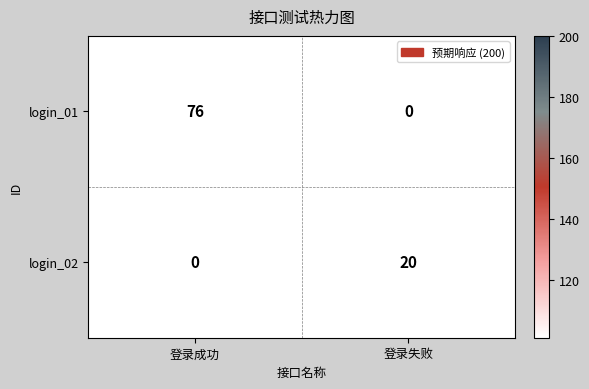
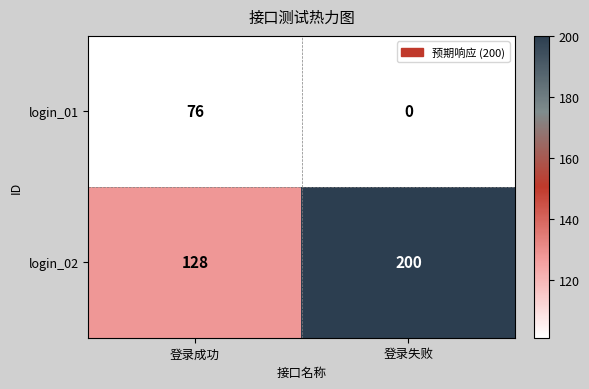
  {
    "login_01": {
      "登录成功": 76,
      "登录失败": 0
    },
    "login_02": {
-     "登录成功": 0,
-     "登录失败": 20
+     "登录成功": 128,
+     "登录失败": 200
    }
  }
